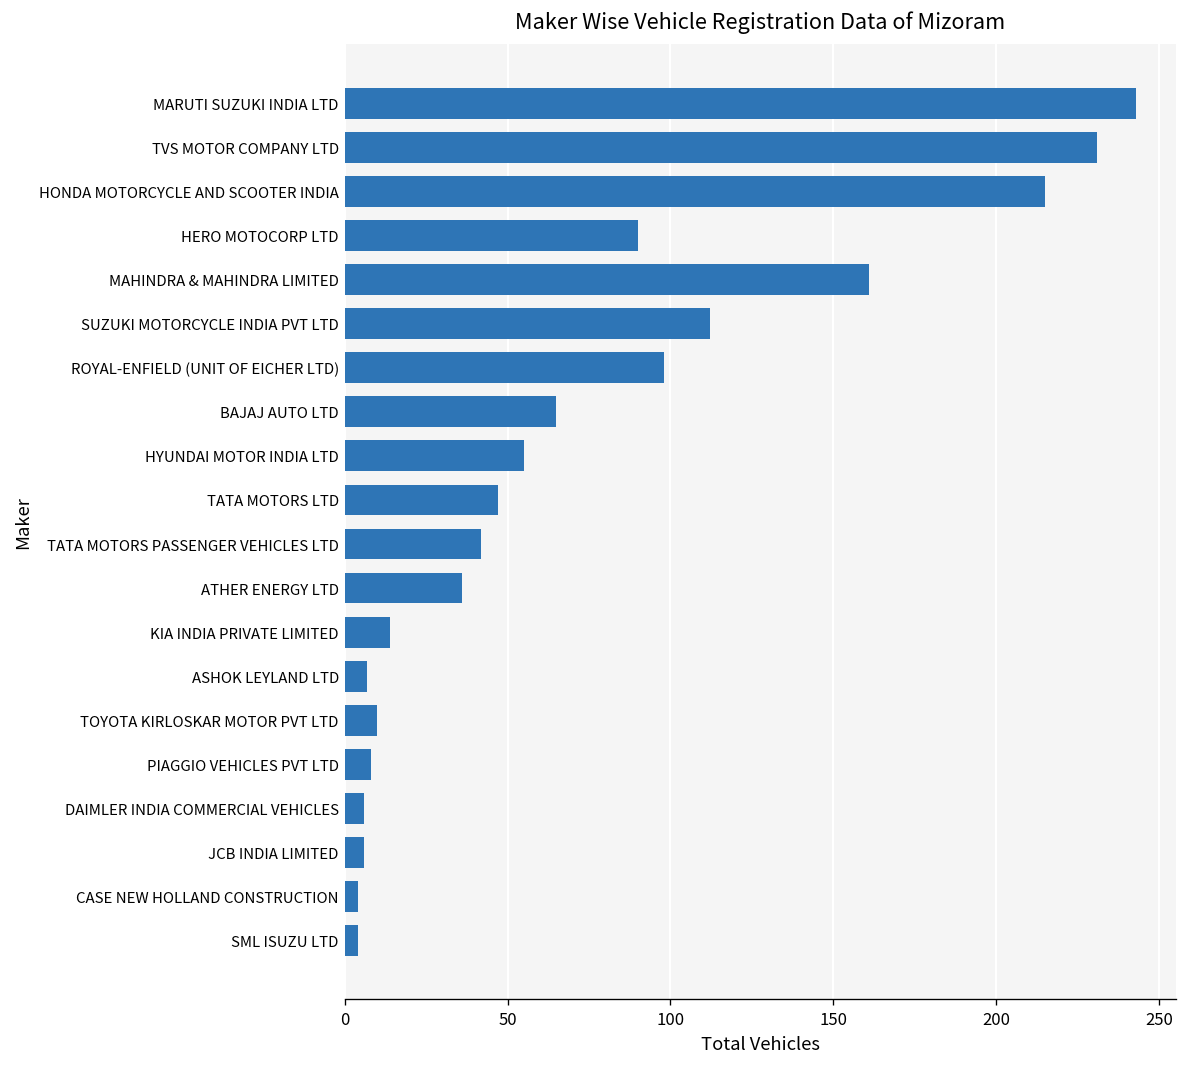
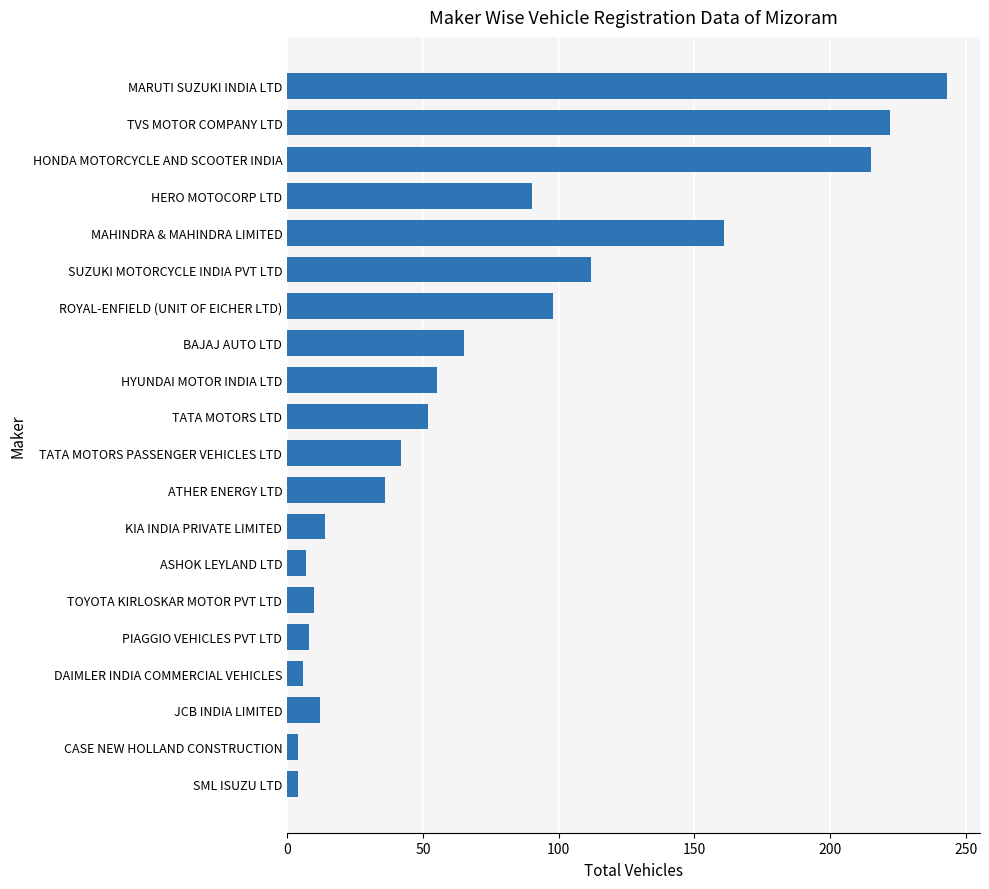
  {
    "MARUTI SUZUKI INDIA LTD": 243,
-   "TVS MOTOR COMPANY LTD": 231,
+   "TVS MOTOR COMPANY LTD": 222,
    "HONDA MOTORCYCLE AND SCOOTER INDIA": 215,
    "HERO MOTOCORP LTD": 90,
    "MAHINDRA & MAHINDRA LIMITED": 161,
    "SUZUKI MOTORCYCLE INDIA PVT LTD": 112,
    "ROYAL-ENFIELD (UNIT OF EICHER LTD)": 98,
    "BAJAJ AUTO LTD": 65,
    "HYUNDAI MOTOR INDIA LTD": 55,
-   "TATA MOTORS LTD": 47,
+   "TATA MOTORS LTD": 52,
    "TATA MOTORS PASSENGER VEHICLES LTD": 42,
    "ATHER ENERGY LTD": 36,
    "KIA INDIA PRIVATE LIMITED": 14,
    "ASHOK LEYLAND LTD": 7,
    "TOYOTA KIRLOSKAR MOTOR PVT LTD": 10,
    "PIAGGIO VEHICLES PVT LTD": 8,
    "DAIMLER INDIA COMMERCIAL VEHICLES": 6,
-   "JCB INDIA LIMITED": 6,
+   "JCB INDIA LIMITED": 12,
    "CASE NEW HOLLAND CONSTRUCTION": 4,
    "SML ISUZU LTD": 4
  }
